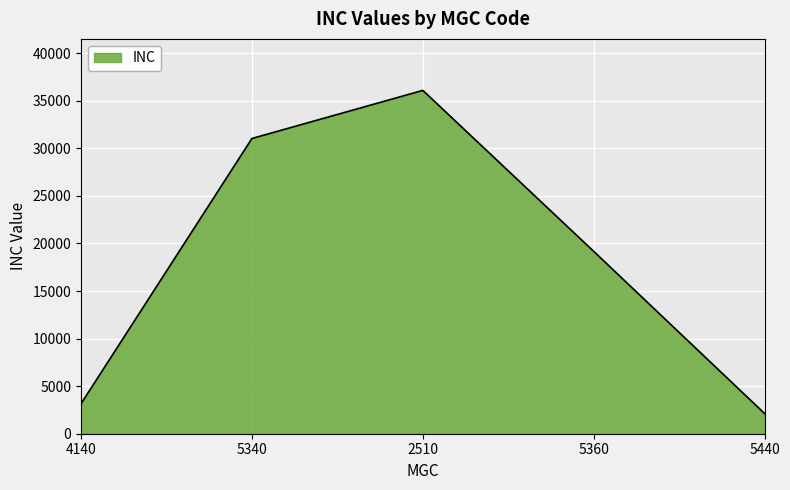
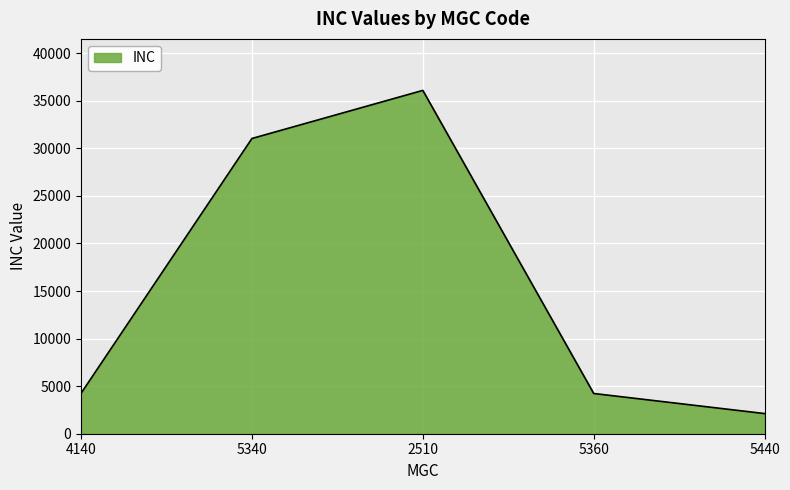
  {
-   "4140": 3000,
+   "4140": 4000,
    "5340": 31000,
    "2510": 36000,
-   "5360": 19000,
+   "5360": 4000,
    "5440": 2000
  }
